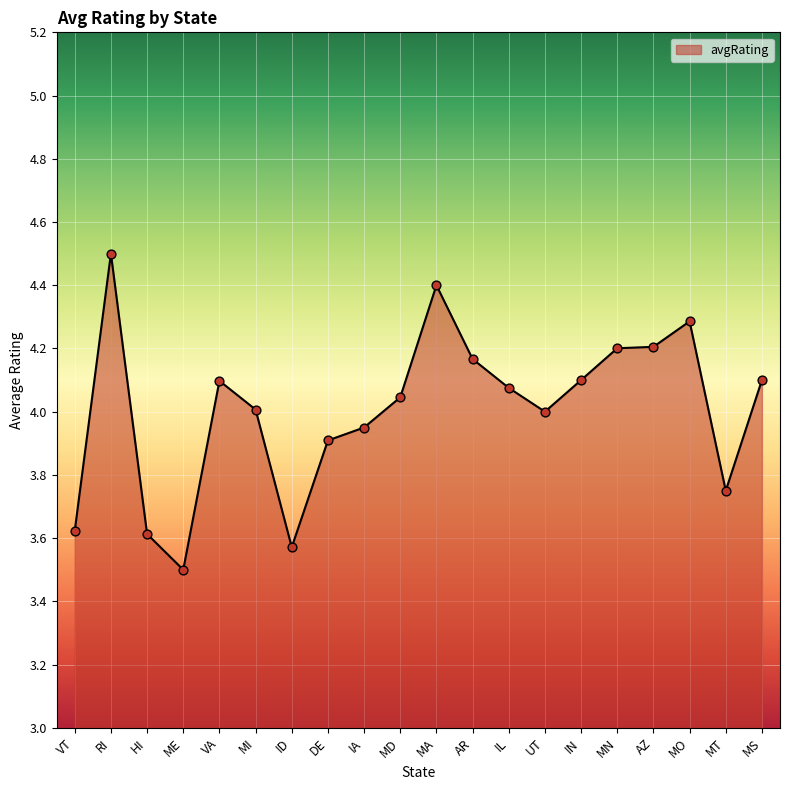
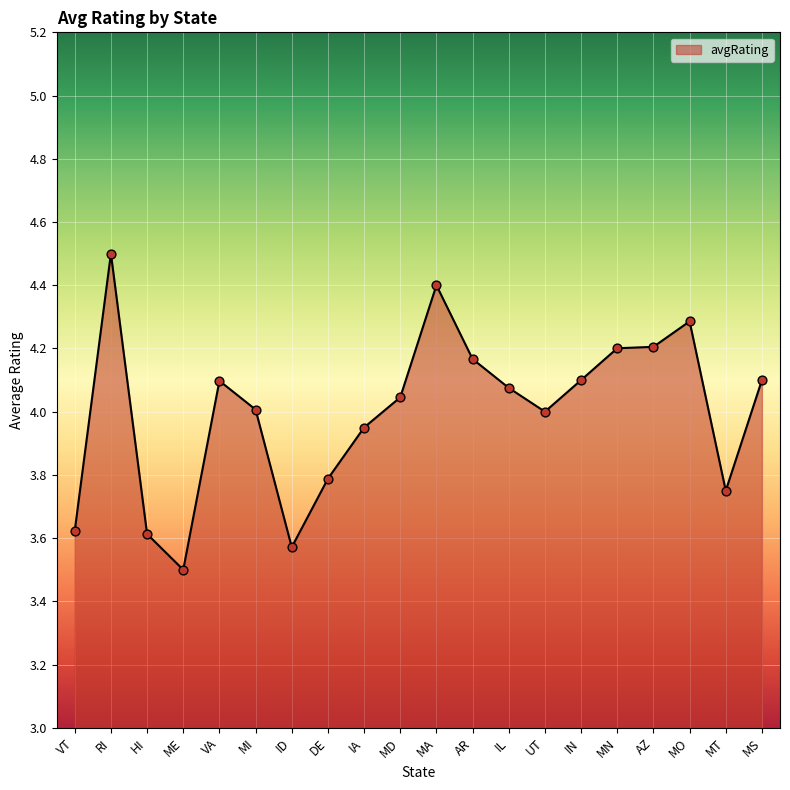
  {
    "VT": 3.62,
    "RI": 4.50,
    "HI": 3.61,
    "ME": 3.50,
    "VA": 4.10,
    "MI": 4.01,
    "ID": 3.57,
-   "DE": 3.91,
+   "DE": 3.79,
    "IA": 3.95,
    "MD": 4.05,
    "MA": 4.40,
    "AR": 4.17,
    "IL": 4.08,
    "UT": 4.00,
    "IN": 4.10,
    "MN": 4.20,
    "AZ": 4.21,
    "MO": 4.29,
    "MT": 3.75,
    "MS": 4.10
  }
